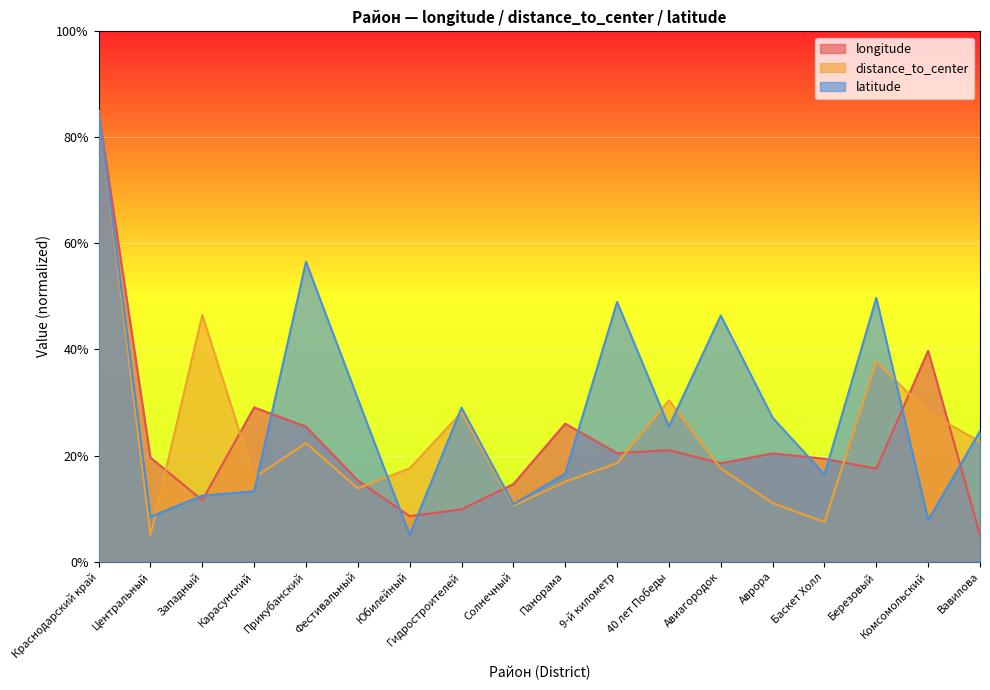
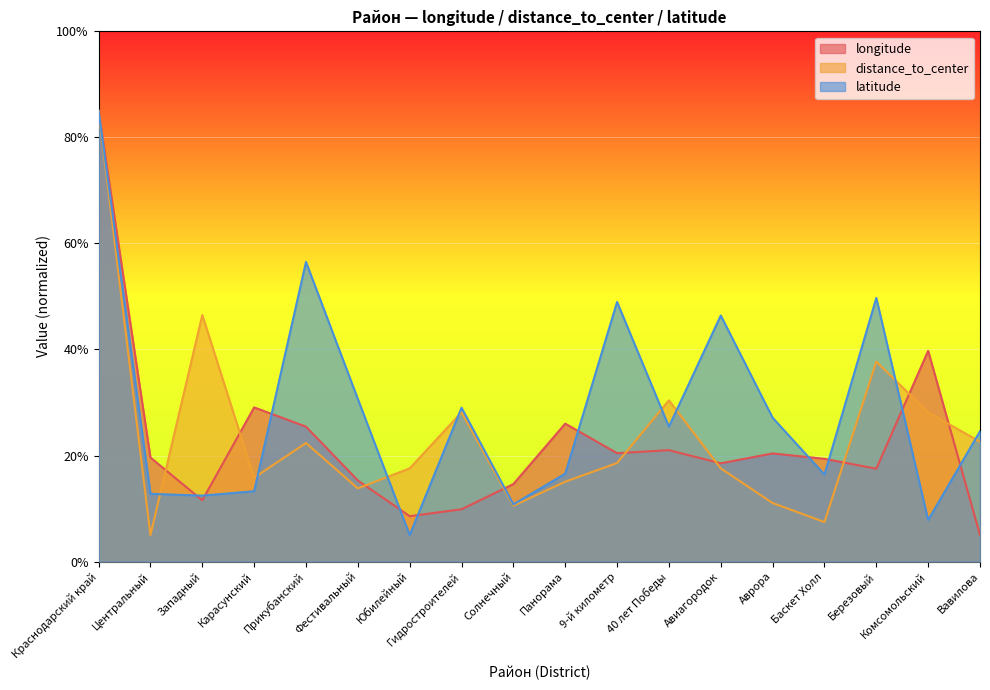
  {
    "longitude": {
      "Центральный": "20%",
      "Западный": "12%",
      "Карасунский": "29%",
      "Прикубанский": "25%",
      "Фестивальный": "15%",
      "Юбилейный": "9%",
      "Гидростроителей": "10%",
      "Солнечный": "15%",
      "Панорама": "26%",
      "9-й километр": "20%",
      "40 лет Победы": "21%",
      "Авиагородок": "19%",
      "Аврора": "20%",
      "Баскет Холл": "19%",
      "Березовый": "18%",
      "Комсомольский": "40%",
      "Вавилова": "5%"
    },
    "distance_to_center": {
      "Центральный": "5%",
      "Западный": "47%",
      "Карасунский": "16%",
      "Прикубанский": "22%",
      "Фестивальный": "14%",
      "Юбилейный": "18%",
      "Гидростроителей": "28%",
      "Панорама": "15%",
      "9-й километр": "19%",
      "40 лет Победы": "30%",
      "Авиагородок": "18%",
      "Аврора": "11%",
      "Баскет Холл": "7%",
      "Березовый": "38%",
      "Комсомольский": "28%",
      "Вавилова": "23%"
    },
    "latitude": {
-     "Центральный": "8%",
+     "Центральный": "13%",
      "Западный": "12%",
      "Карасунский": "13%",
      "Прикубанский": "57%",
      "Фестивальный": "31%",
      "Юбилейный": "5%",
      "Гидростроителей": "29%",
      "Панорама": "17%",
      "9-й километр": "49%",
      "40 лет Победы": "25%",
      "Авиагородок": "46%",
      "Аврора": "27%",
      "Баскет Холл": "16%",
      "Березовый": "50%",
      "Комсомольский": "8%",
      "Вавилова": "25%"
    }
  }
